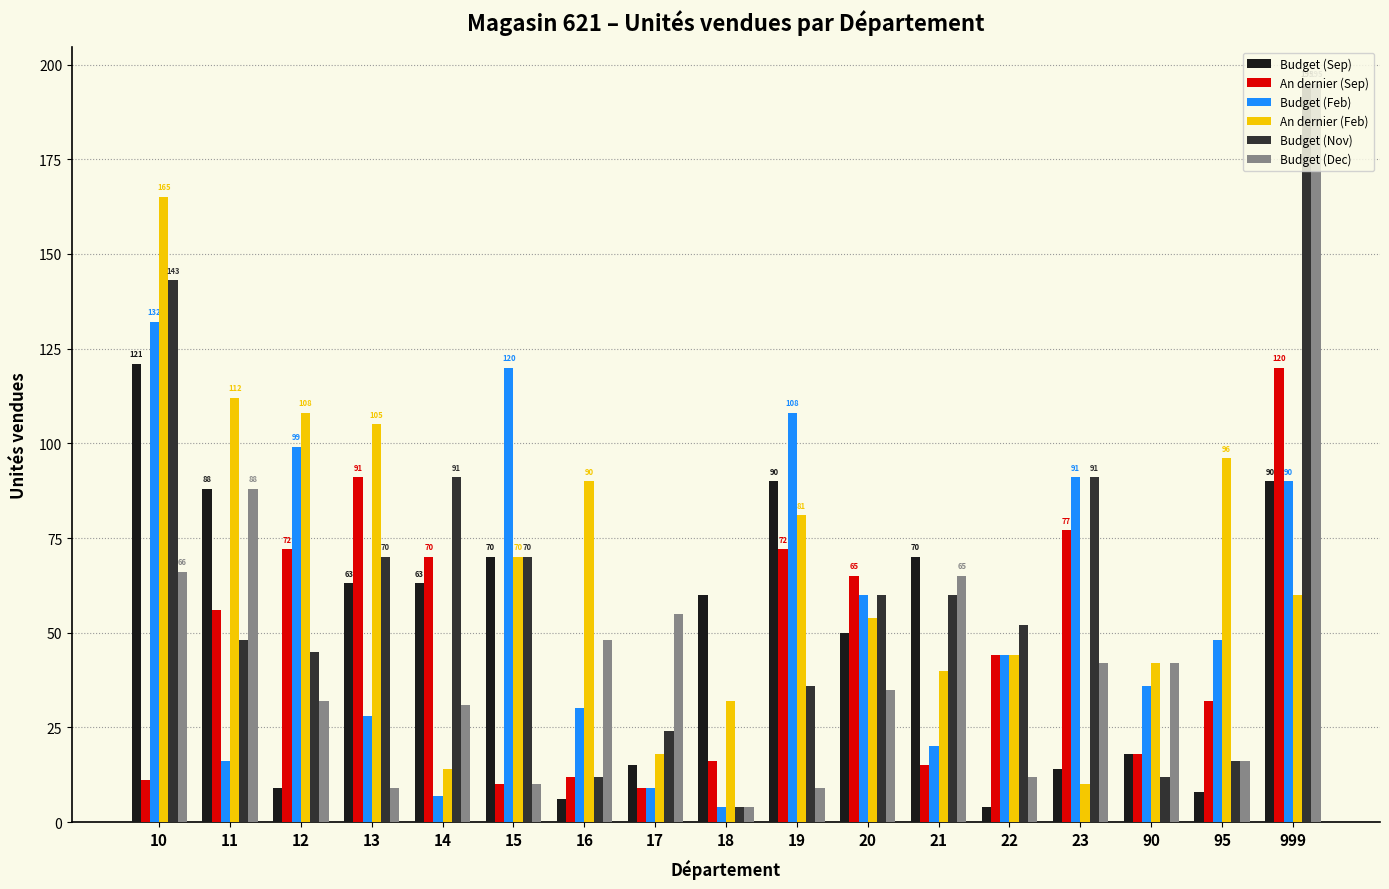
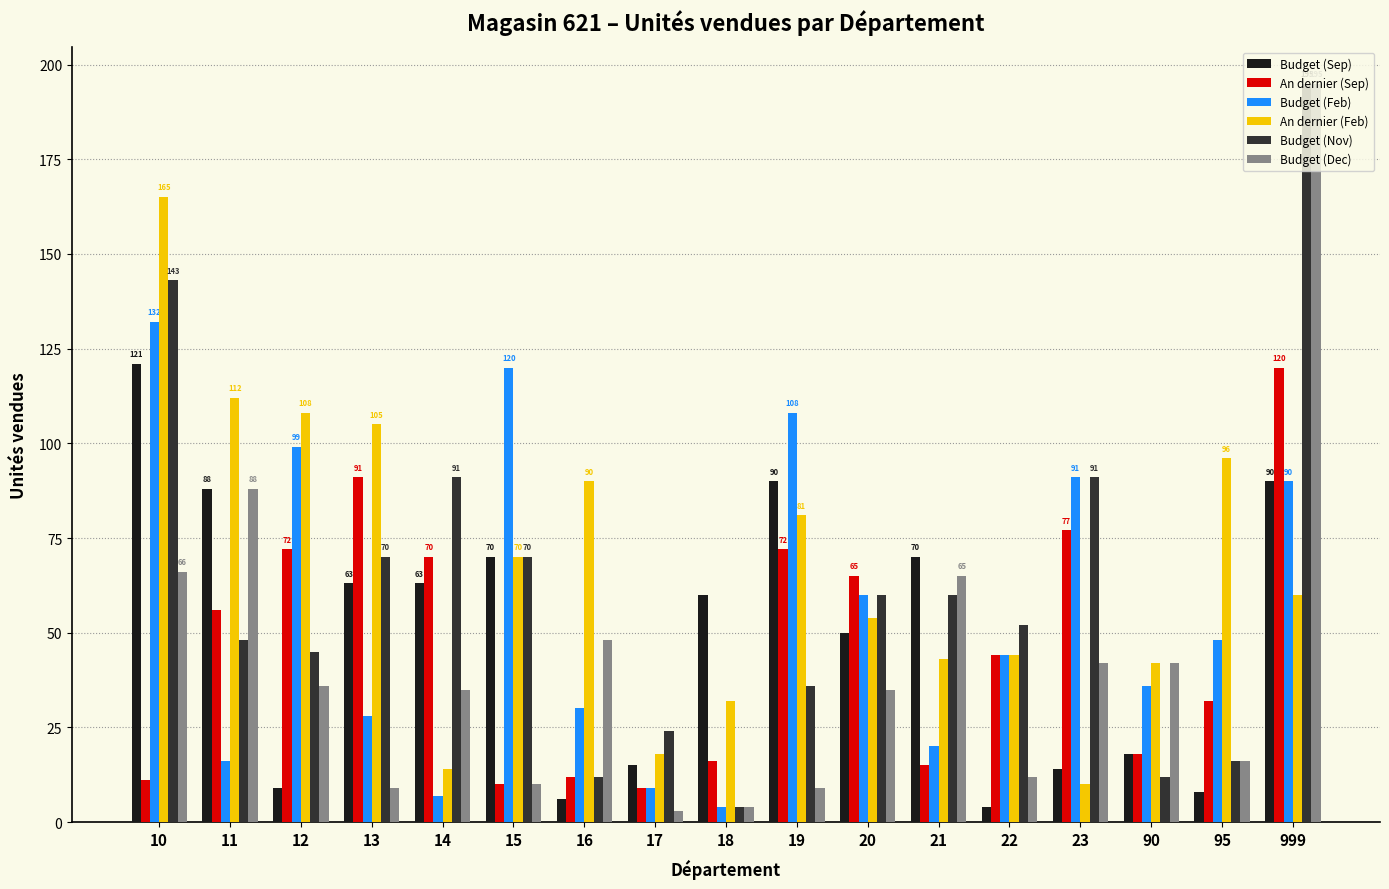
  {
    "An dernier (Sep)": {
      "12": 72,
      "13": 91,
      "14": 70,
      "19": 72,
      "20": 65,
      "23": 77,
      "999": 120
    },
    "Budget (Feb)": {
      "10": 132,
      "12": 99,
      "15": 120,
      "19": 108,
      "23": 91,
      "999": 90
    },
    "An dernier (Feb)": {
      "14": 14,
      "17": 18,
      "18": 32,
      "20": 54,
-     "21": 40,
+     "21": 43,
      "22": 44,
      "23": 10,
      "90": 42,
      "999": 60
    },
    "Budget (Dec)": {
-     "12": 32,
+     "12": 36,
      "13": 9,
-     "14": 31,
+     "14": 35,
      "15": 10,
      "16": 48,
-     "17": 55,
+     "17": 3,
      "18": 4,
      "19": 9,
      "20": 35,
      "22": 12,
      "23": 42,
      "90": 42,
      "95": 16
    }
  }
